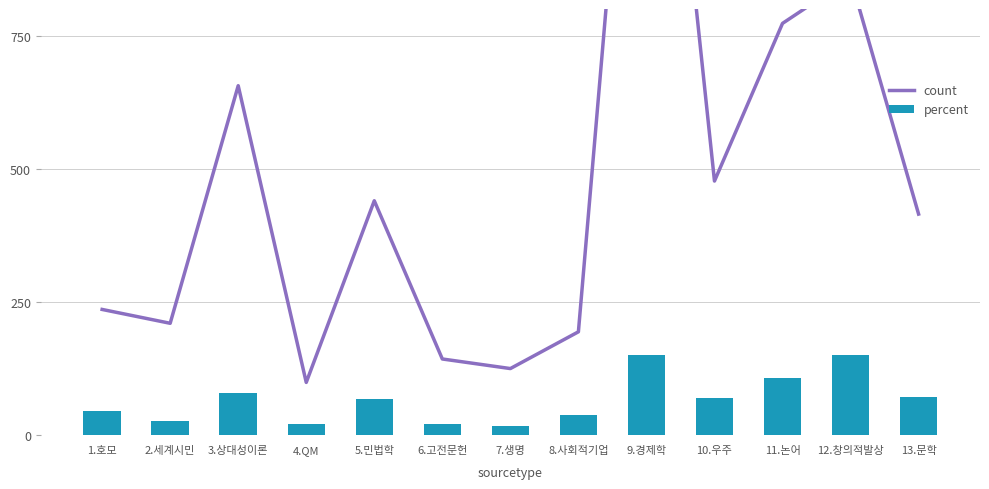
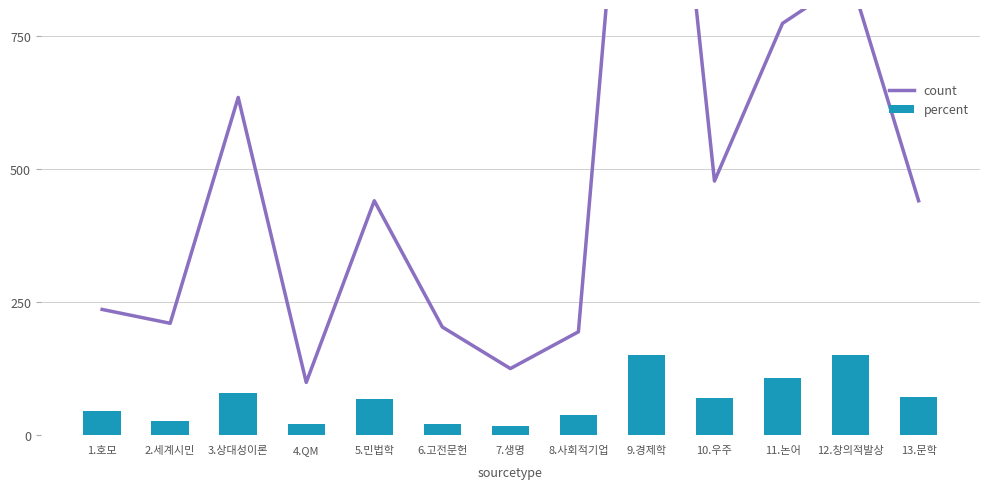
  {
    "count": {
      "1.호모": 240,
      "2.세계시민": 210,
-     "3.상대성이론": 660,
+     "3.상대성이론": 630,
      "4.QM": 100,
      "5.민법학": 440,
-     "6.고전문헌": 140,
+     "6.고전문헌": 200,
      "7.생명": 130,
      "8.사회적기업": 190,
      "10.우주": 480,
      "11.논어": 770,
-     "13.문학": 420
+     "13.문학": 440
    },
    "percent": {
      "1.호모": 40,
      "2.세계시민": 30,
      "3.상대성이론": 80,
      "4.QM": 20,
      "5.민법학": 70,
      "6.고전문헌": 20,
      "7.생명": 20,
      "8.사회적기업": 40,
      "9.경제학": 150,
      "10.우주": 70,
      "11.논어": 110,
      "12.창의적발상": 150,
      "13.문학": 70
    }
  }
